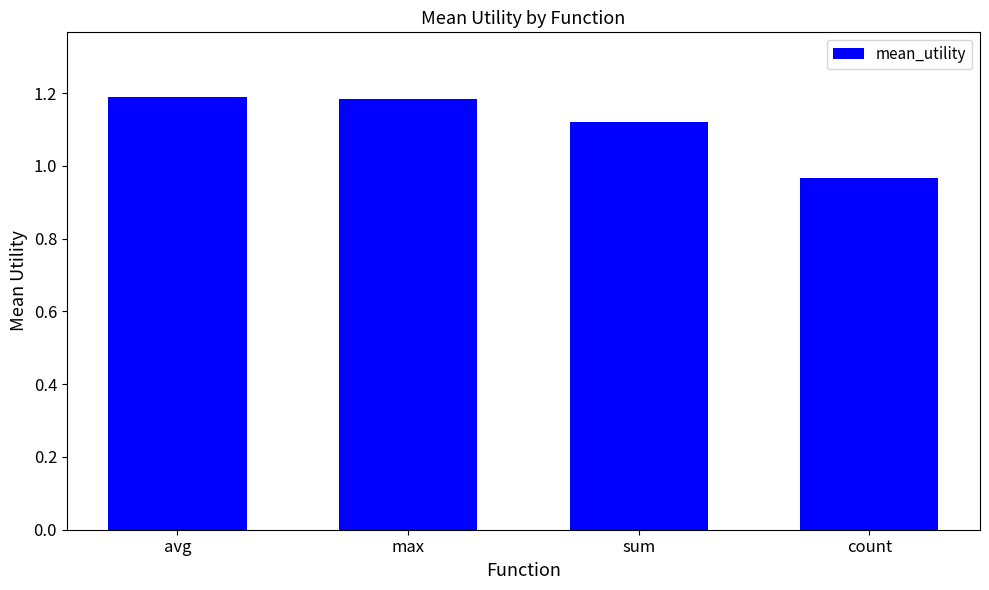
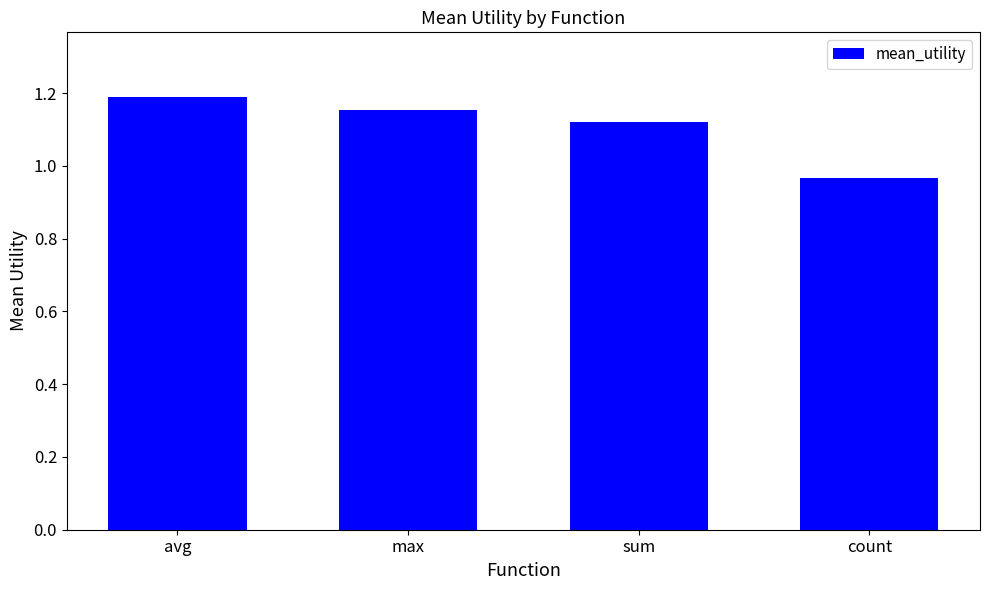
  {
    "avg": 1.19,
-   "max": 1.19,
+   "max": 1.15,
    "sum": 1.12,
    "count": 0.97
  }
